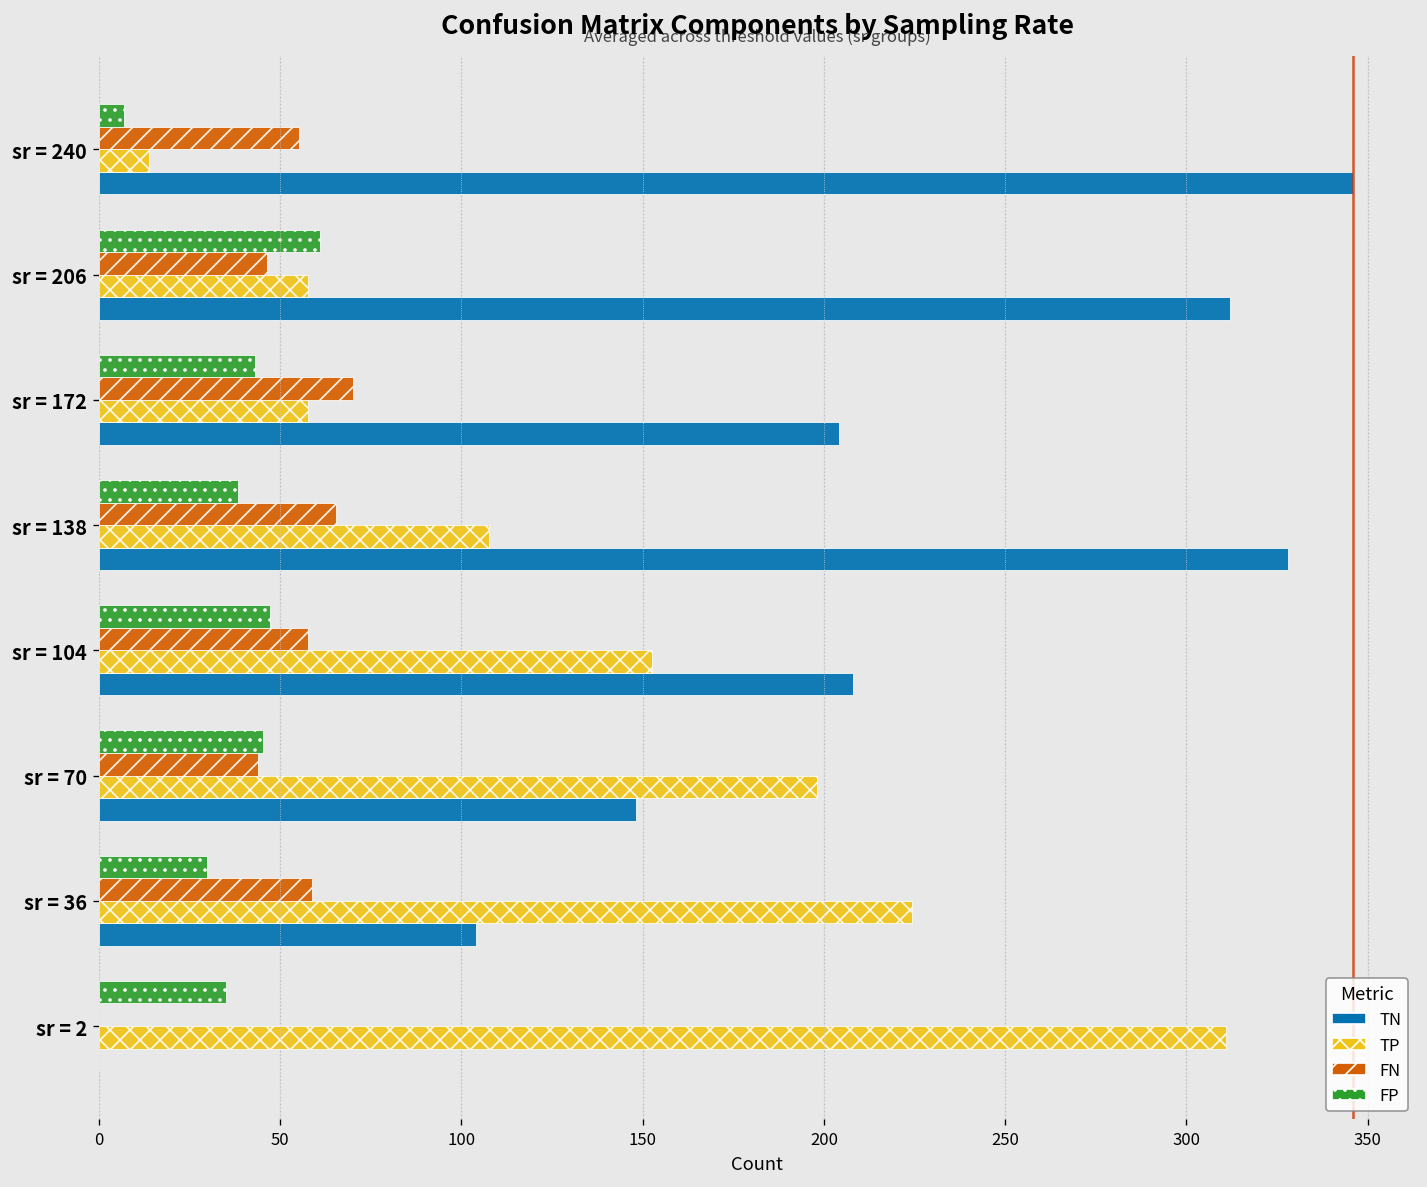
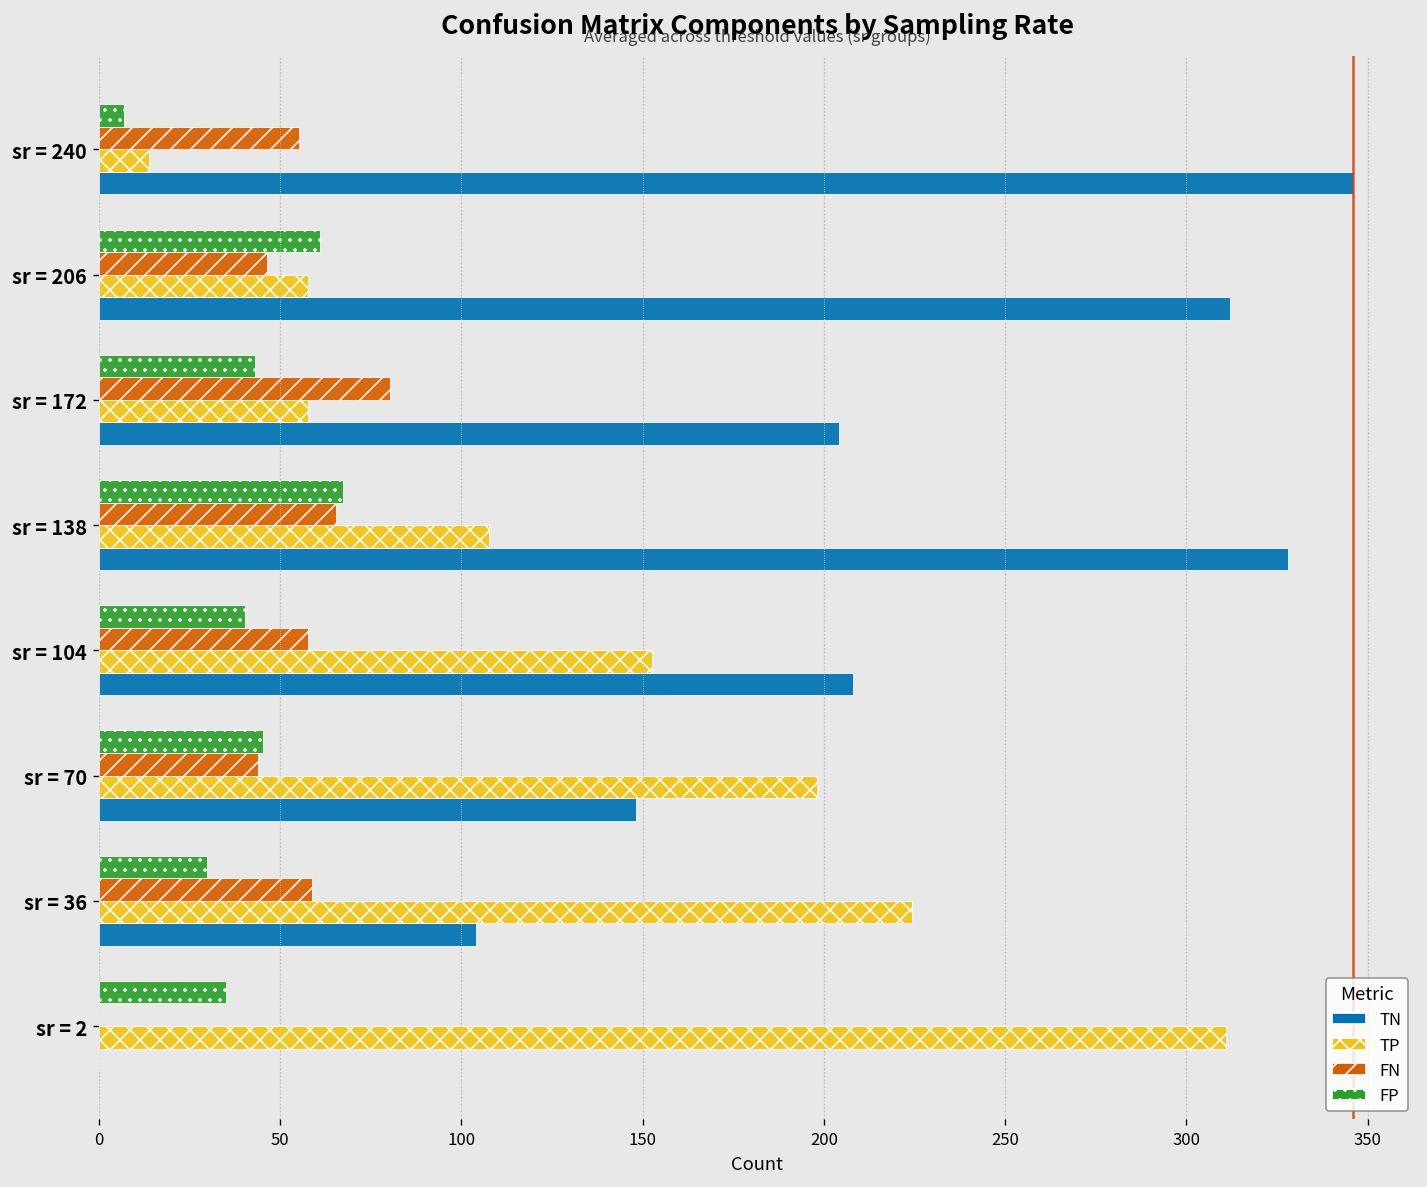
  {
    "TN": {
      "sr = 240": 346,
      "sr = 206": 312,
      "sr = 172": 204,
      "sr = 138": 328,
      "sr = 104": 208,
      "sr = 70": 148,
      "sr = 36": 104,
      "sr = 2": 0
    },
    "TP": {
      "sr = 240": 14,
      "sr = 206": 58,
      "sr = 172": 58,
      "sr = 138": 108,
      "sr = 104": 153,
      "sr = 70": 198,
      "sr = 36": 224,
      "sr = 2": 311
    },
    "FN": {
      "sr = 240": 55,
      "sr = 206": 46,
-     "sr = 172": 70,
+     "sr = 172": 80,
      "sr = 138": 65,
      "sr = 104": 58,
      "sr = 70": 44,
      "sr = 36": 59,
      "sr = 2": 0
    },
    "FP": {
      "sr = 240": 7,
      "sr = 206": 61,
      "sr = 172": 43,
-     "sr = 138": 39,
-     "sr = 104": 47,
+     "sr = 138": 67,
+     "sr = 104": 40,
      "sr = 70": 45,
      "sr = 36": 30,
      "sr = 2": 35
    }
  }
